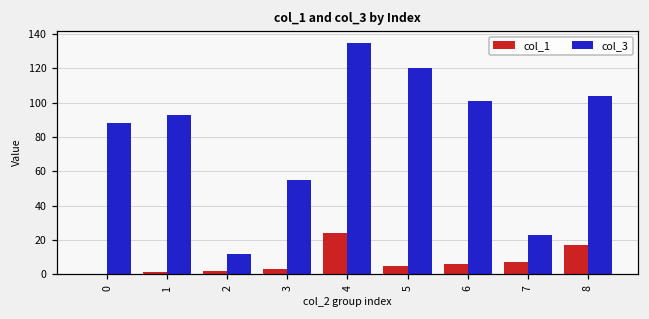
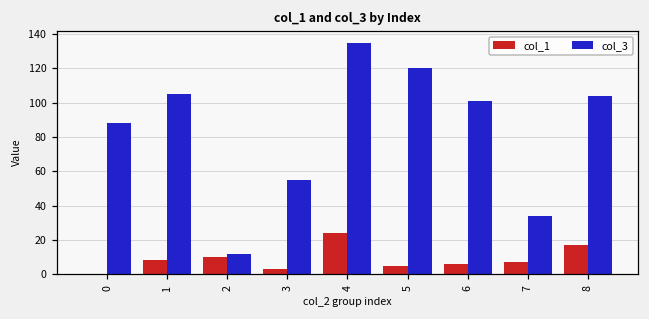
  {
    "col_1": {
      "0": 0,
-     "1": 1,
-     "2": 2,
+     "1": 8,
+     "2": 10,
      "3": 3,
      "4": 24,
      "5": 5,
      "6": 6,
      "7": 7,
      "8": 17
    },
    "col_3": {
      "0": 88,
-     "1": 93,
+     "1": 105,
      "2": 12,
      "3": 55,
      "4": 135,
      "5": 120,
      "6": 101,
-     "7": 23,
+     "7": 34,
      "8": 104
    }
  }
